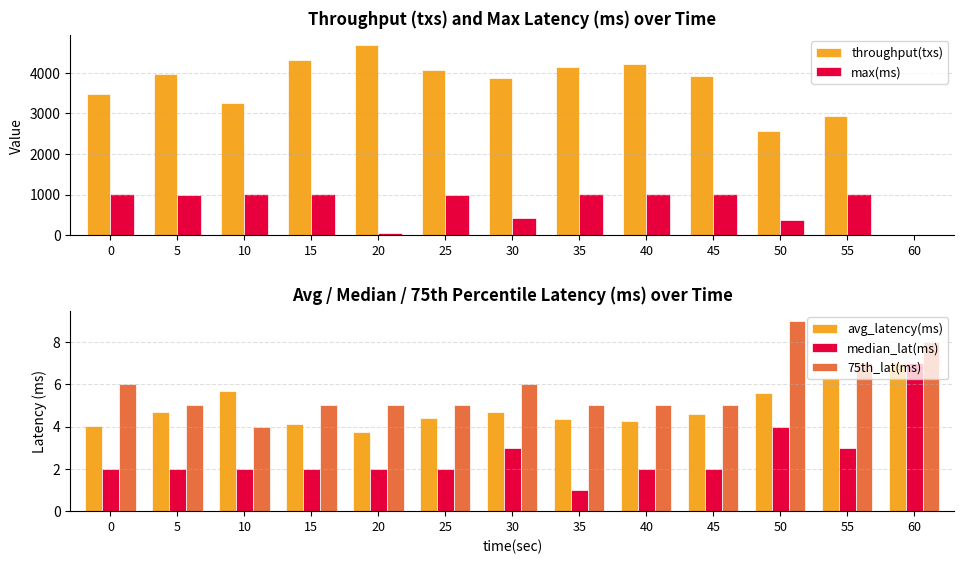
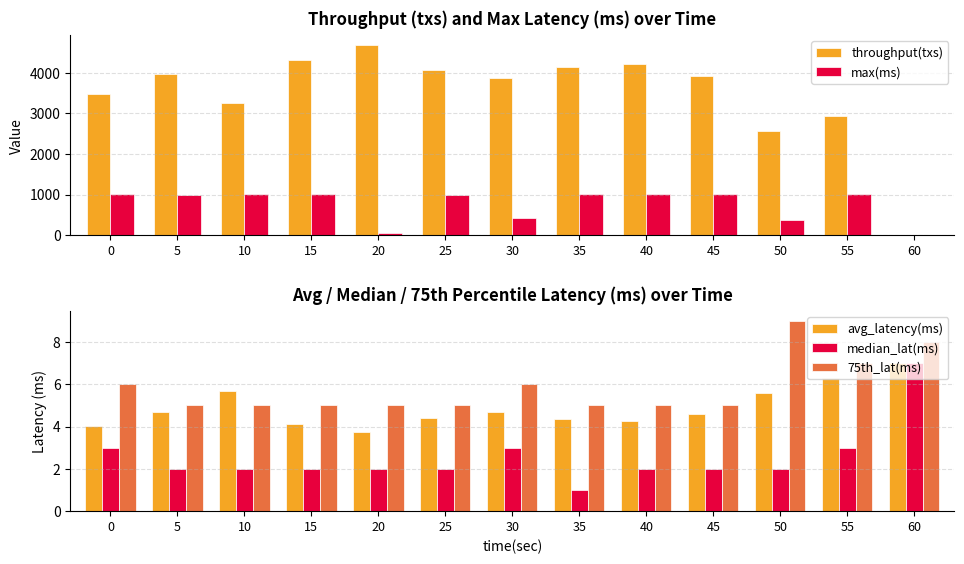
  {
    "Throughput (txs) and Max Latency (ms) over Time": {
      "throughput(txs)": {
        "0": 3500,
        "5": 4000,
        "10": 3200,
        "15": 4300,
        "20": 4700,
        "25": 4100,
        "30": 3900,
        "35": 4100,
        "40": 4200,
        "45": 3900,
        "50": 2600,
        "55": 2900
      },
      "max(ms)": {
        "0": 1000,
        "5": 1000,
        "10": 1000,
        "15": 1000,
        "25": 1000,
        "30": 400,
        "35": 1000,
        "40": 1000,
        "45": 1000,
        "50": 400,
        "55": 1000
      }
    },
    "Avg / Median / 75th Percentile Latency (ms) over Time": {
      "avg_latency(ms)": {
        "0": 4,
        "5": 4.7,
        "10": 5.7,
        "15": 4.1,
        "20": 3.8,
        "25": 4.4,
        "30": 4.7,
        "35": 4.3,
        "40": 4.3,
        "45": 4.6,
        "50": 5.6
      },
      "median_lat(ms)": {
-       "0": 2,
+       "0": 3,
        "5": 2,
        "10": 2,
        "15": 2,
        "20": 2,
        "25": 2,
        "30": 3,
        "35": 1,
        "40": 2,
        "45": 2,
-       "50": 4,
+       "50": 2,
        "55": 3
      },
      "75th_lat(ms)": {
        "0": 6,
        "5": 5,
-       "10": 4,
+       "10": 5,
        "15": 5,
        "20": 5,
        "25": 5,
        "30": 6,
        "35": 5,
        "40": 5,
        "45": 5,
        "50": 9
      }
    }
  }
